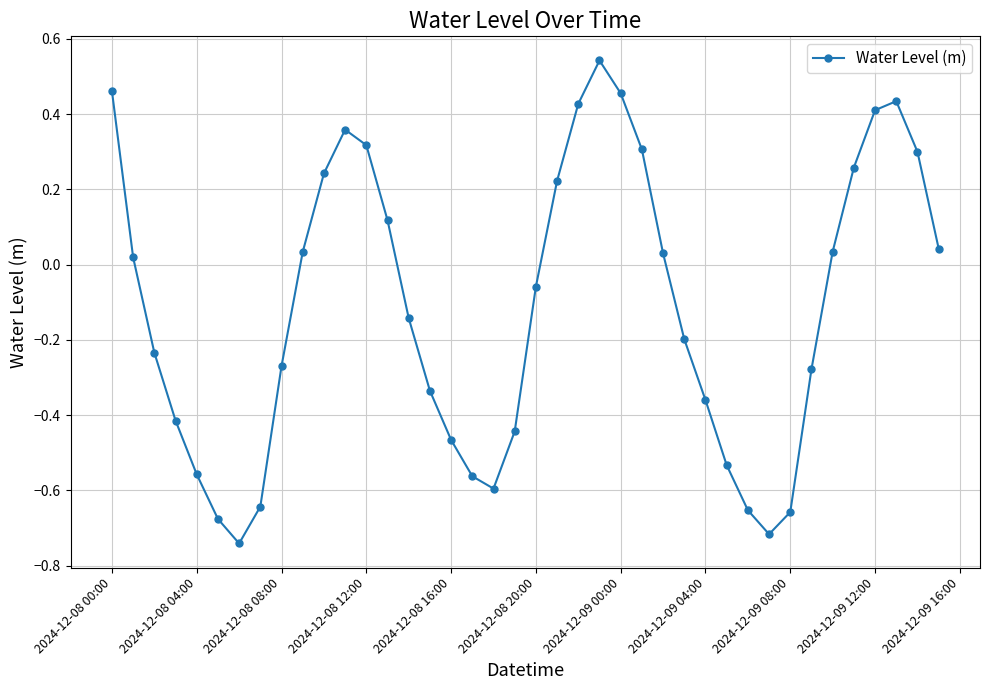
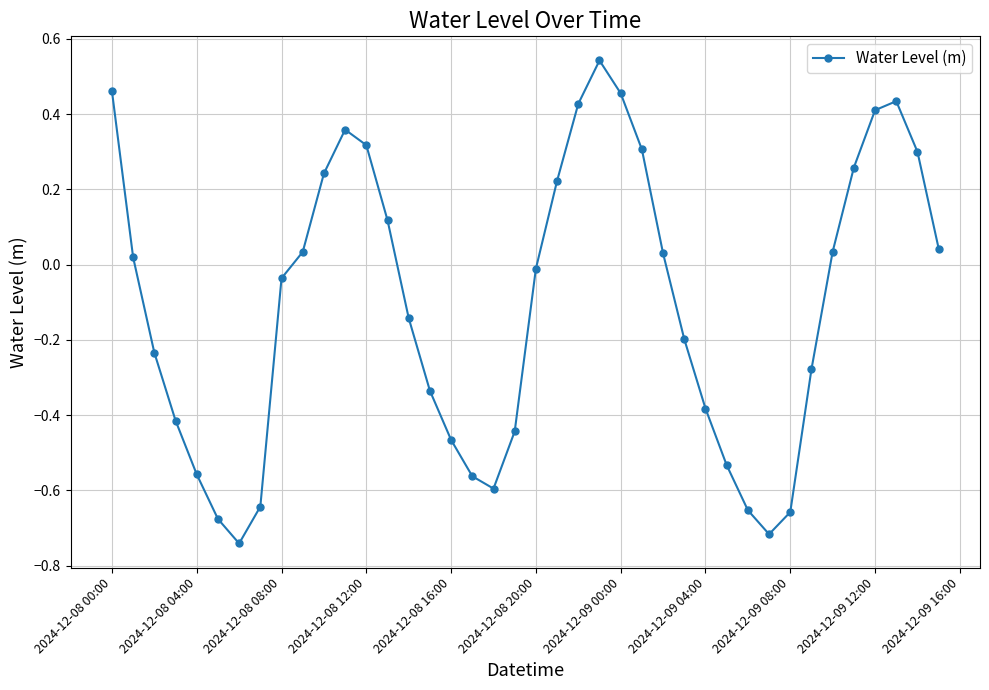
  {
    "2024-12-08 00:00": 0.46,
    "2024-12-08 04:00": -0.56,
-   "2024-12-08 08:00": -0.27,
+   "2024-12-08 08:00": -0.04,
    "2024-12-08 12:00": 0.32,
    "2024-12-08 16:00": -0.47,
-   "2024-12-08 20:00": -0.06,
+   "2024-12-08 20:00": -0.01,
    "2024-12-09 00:00": 0.46,
-   "2024-12-09 04:00": -0.36,
+   "2024-12-09 04:00": -0.38,
    "2024-12-09 08:00": -0.66,
    "2024-12-09 12:00": 0.41
  }
